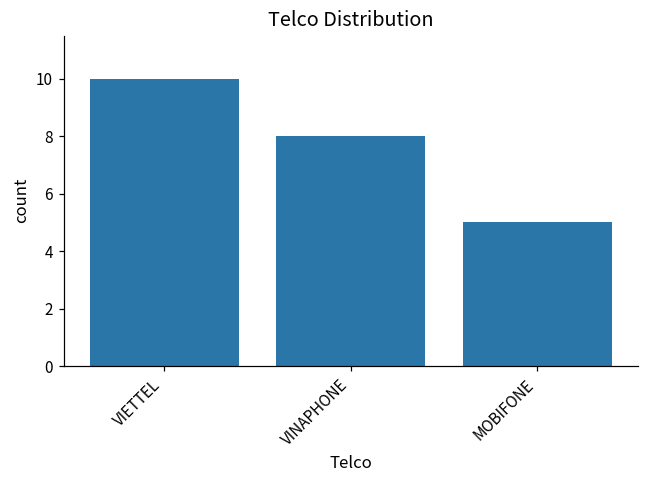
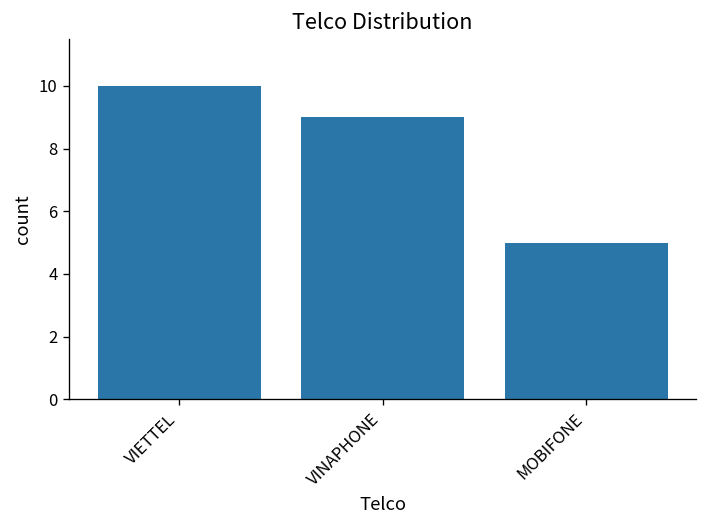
  {
    "VIETTEL": 10,
-   "VINAPHONE": 8,
+   "VINAPHONE": 9,
    "MOBIFONE": 5
  }
